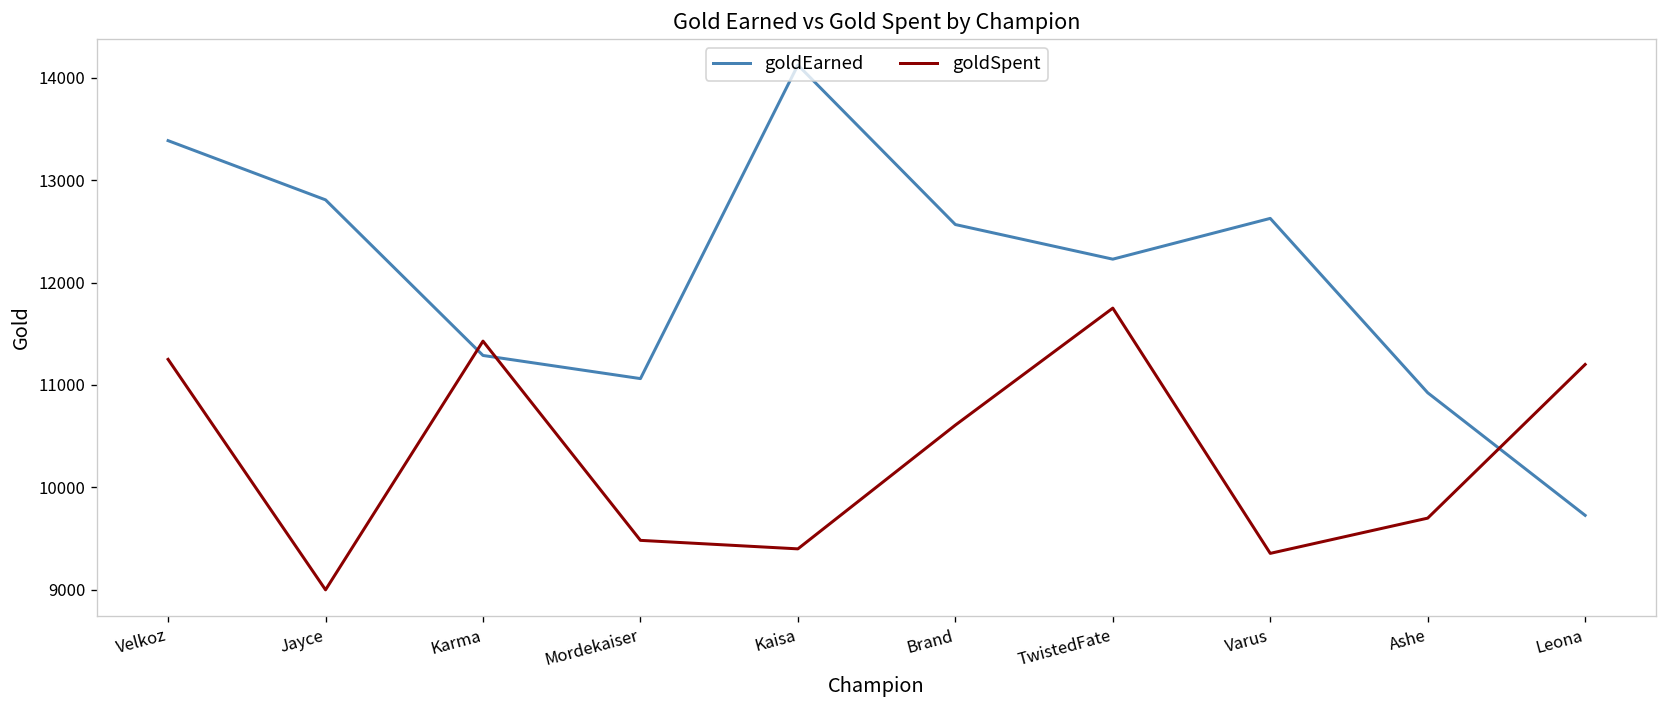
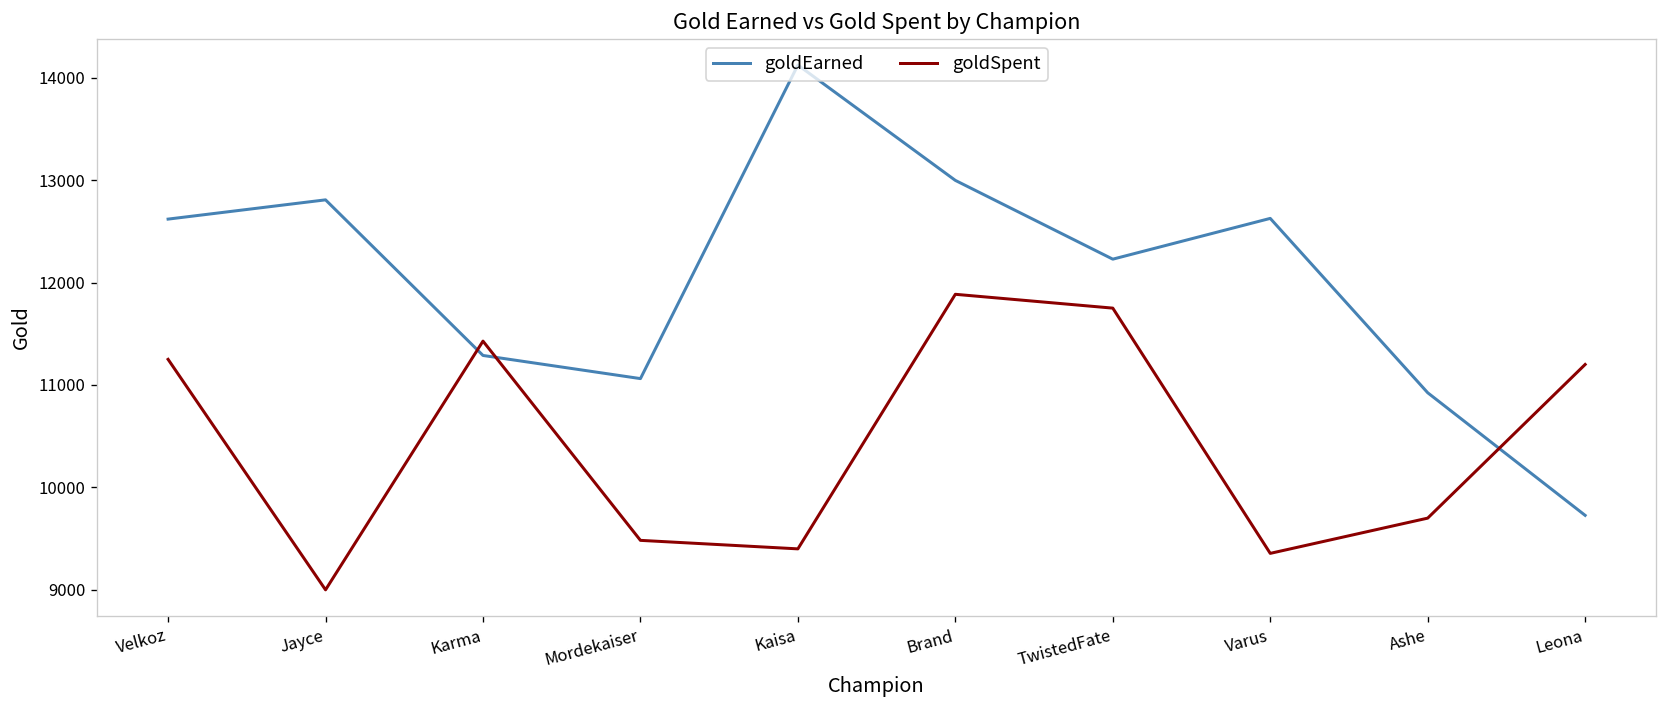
  {
    "goldEarned": {
-     "Velkoz": 13400,
+     "Velkoz": 12600,
      "Jayce": 12800,
      "Karma": 11300,
      "Mordekaiser": 11100,
-     "Brand": 12600,
+     "Brand": 13000,
      "TwistedFate": 12200,
      "Varus": 12600,
      "Ashe": 10900,
      "Leona": 9700
    },
    "goldSpent": {
      "Velkoz": 11300,
      "Jayce": 9000,
      "Karma": 11400,
      "Mordekaiser": 9500,
      "Kaisa": 9400,
-     "Brand": 10600,
+     "Brand": 11900,
      "TwistedFate": 11800,
      "Varus": 9400,
      "Ashe": 9700,
      "Leona": 11200
    }
  }
